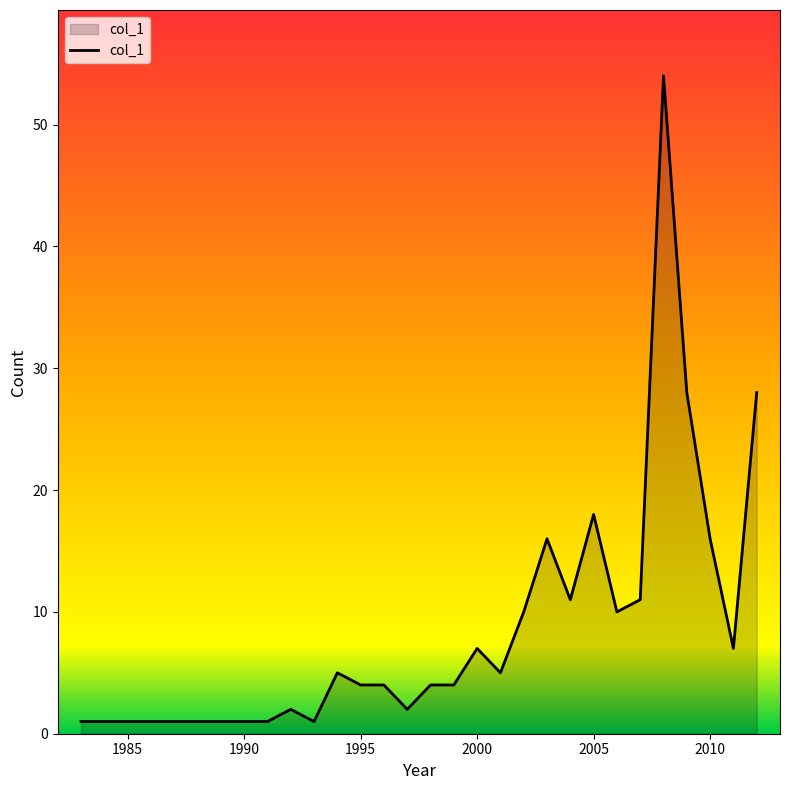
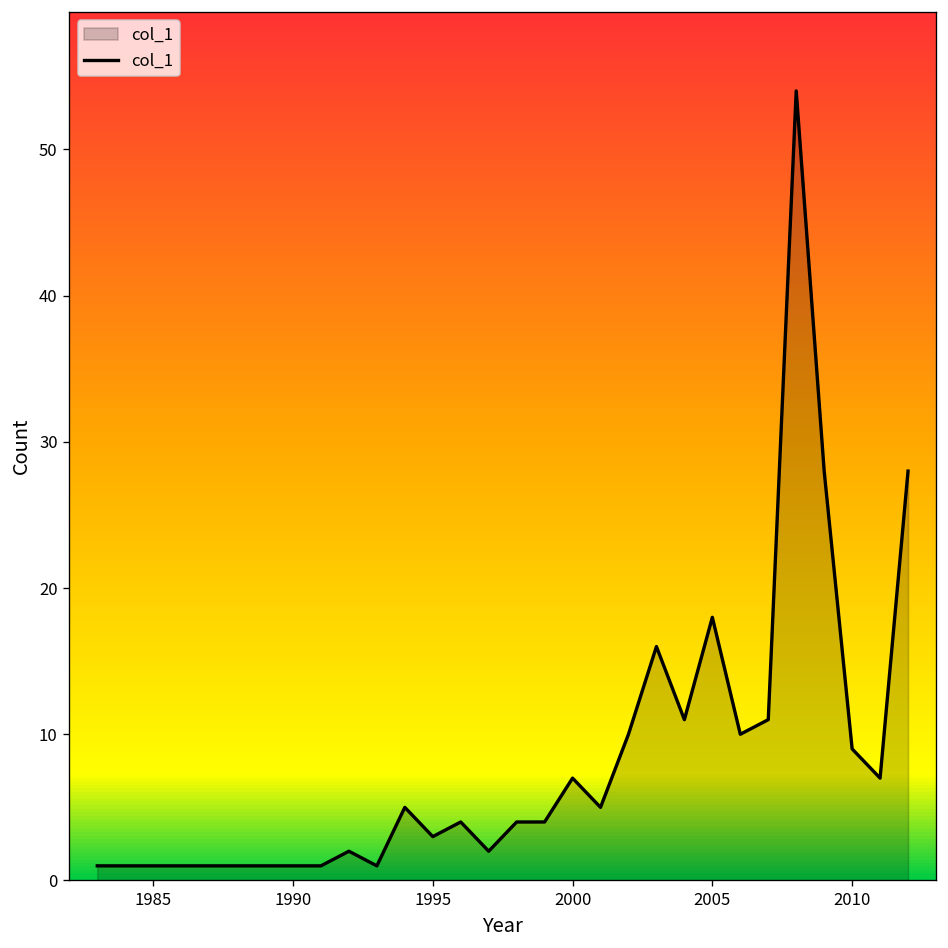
  {
    "1990": 1,
-   "1995": 4,
+   "1995": 3,
    "2000": 7,
    "2005": 18,
-   "2010": 16
+   "2010": 9
  }
